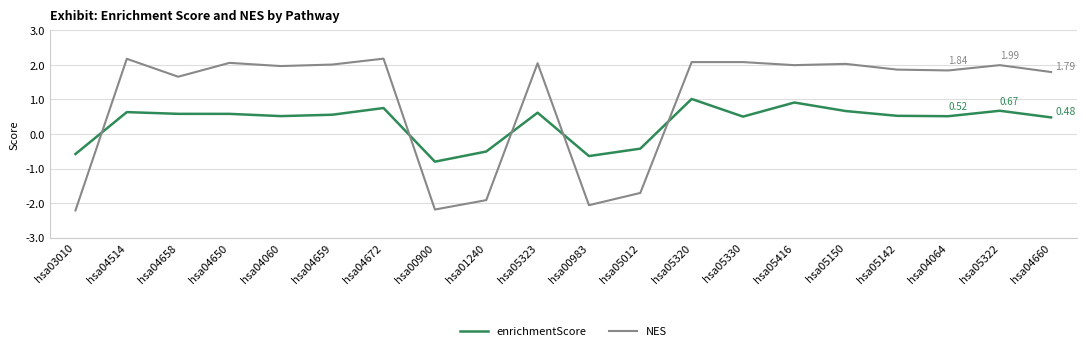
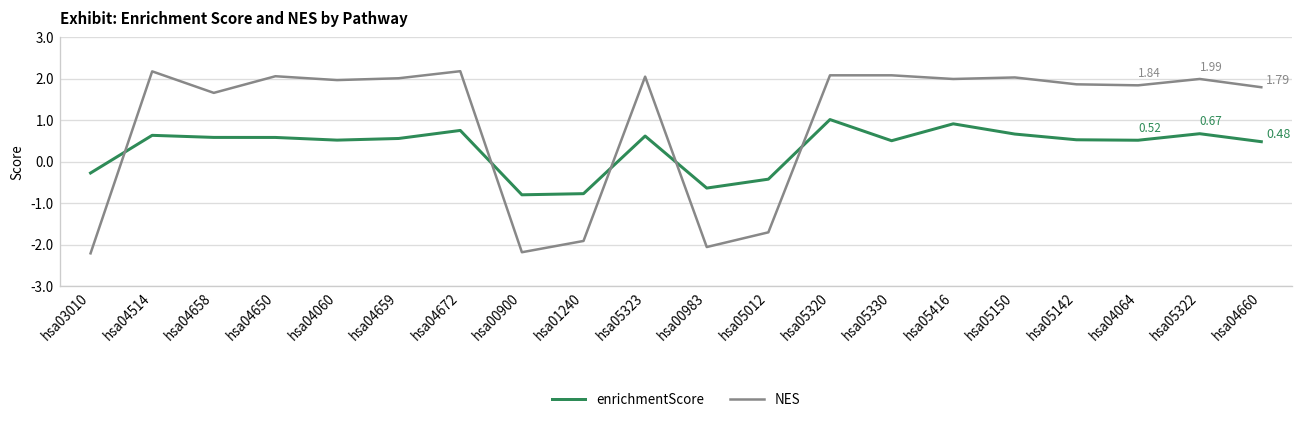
  {
    "enrichmentScore": {
-     "hsa03010": -0.6,
+     "hsa03010": -0.3,
      "hsa04514": 0.6,
      "hsa04658": 0.6,
      "hsa04650": 0.6,
      "hsa04060": 0.5,
      "hsa04659": 0.6,
      "hsa04672": 0.8,
      "hsa00900": -0.8,
-     "hsa01240": -0.5,
+     "hsa01240": -0.8,
      "hsa05323": 0.6,
      "hsa00983": -0.6,
      "hsa05012": -0.4,
      "hsa05320": 1.0,
      "hsa05330": 0.5,
      "hsa05416": 0.9,
      "hsa05150": 0.7,
      "hsa05142": 0.5
    },
    "NES": {
      "hsa04064": 1.84,
      "hsa05322": 1.99,
      "hsa04660": 1.79
    }
  }
